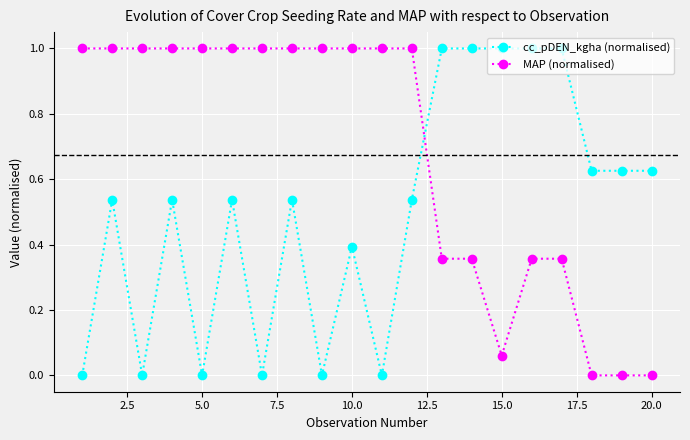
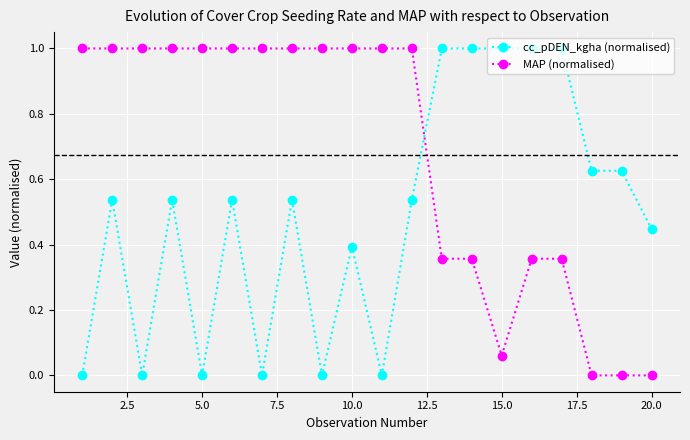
  {
    "cc_pDEN_kgha (normalised)": {
      "5.0": 0.00,
      "10.0": 0.39,
-     "20.0": 0.63
+     "20.0": 0.45
    },
    "MAP (normalised)": {
      "5.0": 1.00,
      "10.0": 1.00,
      "15.0": 0.06,
      "20.0": 0.00
    }
  }
